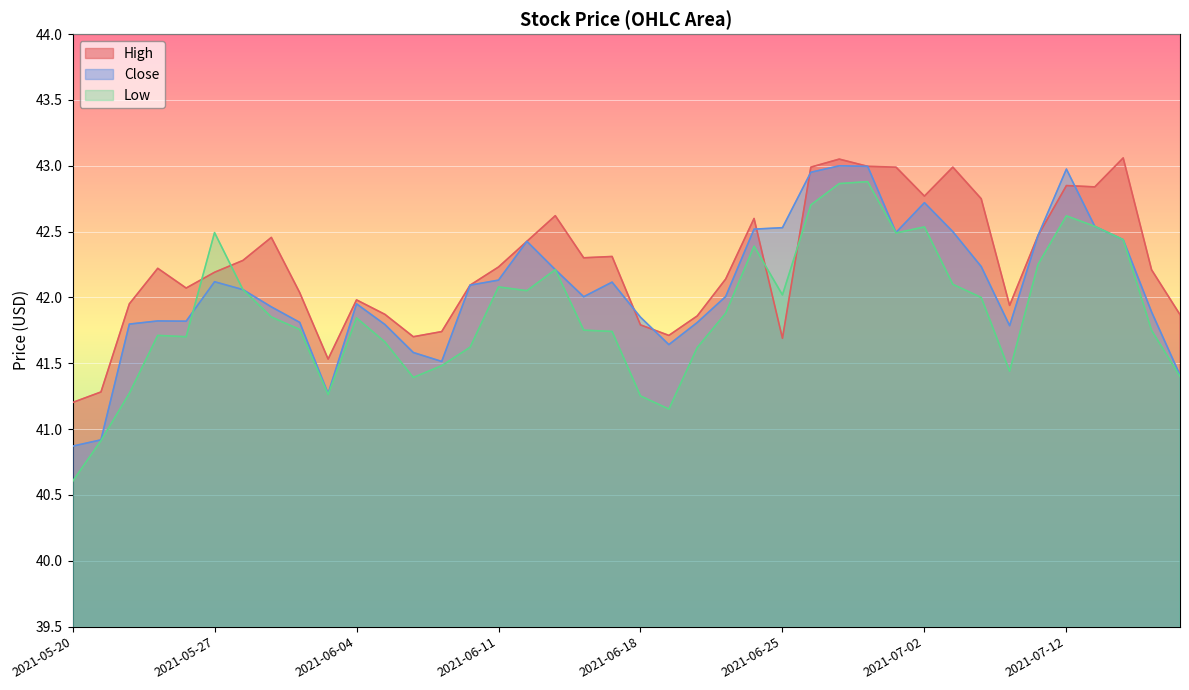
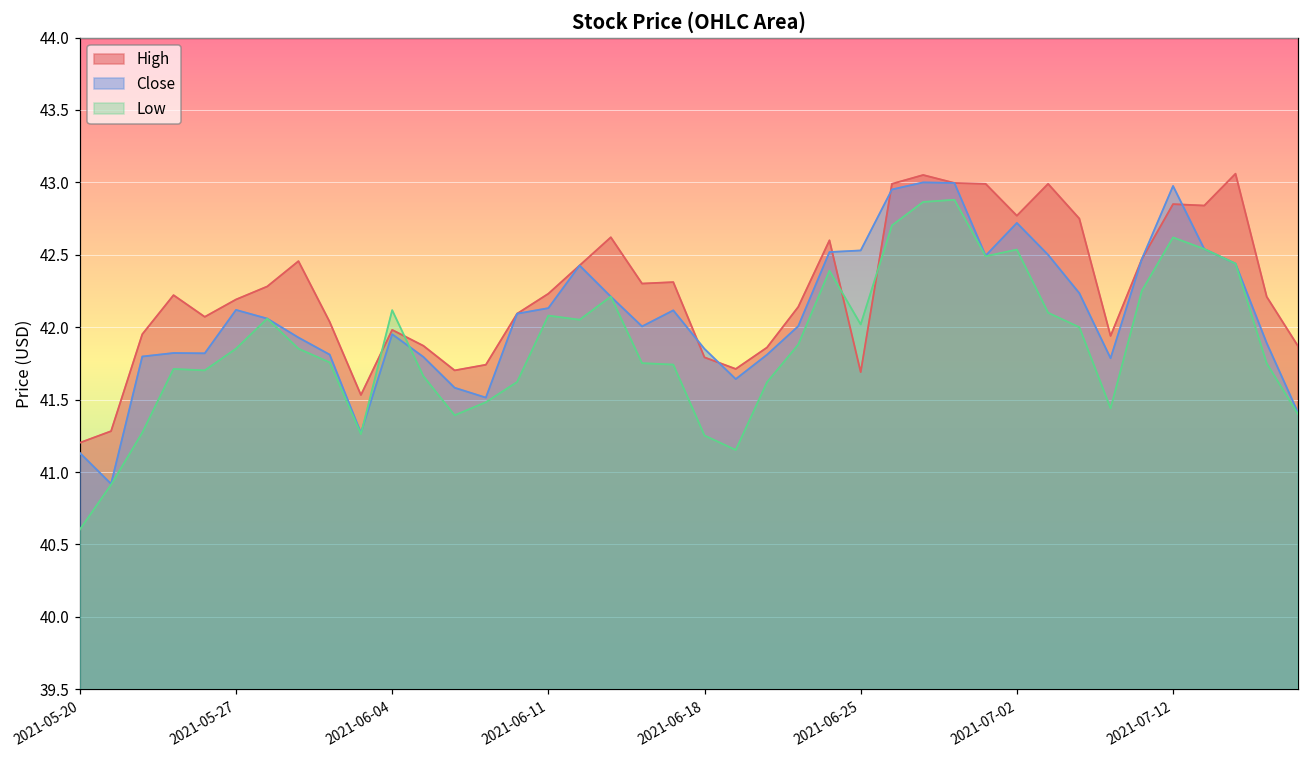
  {
    "High": {
      "2021-05-20": 41.20,
      "2021-05-27": 42.19,
      "2021-06-04": 41.98,
      "2021-06-11": 42.23,
      "2021-06-18": 41.79,
      "2021-06-25": 41.69,
      "2021-07-02": 42.77,
      "2021-07-12": 42.85
    },
    "Close": {
-     "2021-05-20": 40.87,
+     "2021-05-20": 41.13,
      "2021-05-27": 42.12,
      "2021-06-04": 41.95,
      "2021-06-11": 42.13,
      "2021-06-18": 41.85,
      "2021-06-25": 42.53,
      "2021-07-02": 42.72,
      "2021-07-12": 42.98
    },
    "Low": {
      "2021-05-20": 40.60,
-     "2021-05-27": 42.49,
-     "2021-06-04": 41.84,
+     "2021-05-27": 41.85,
+     "2021-06-04": 42.12,
      "2021-06-11": 42.08,
      "2021-06-18": 41.25,
      "2021-06-25": 42.02,
      "2021-07-02": 42.54,
      "2021-07-12": 42.62
    }
  }
